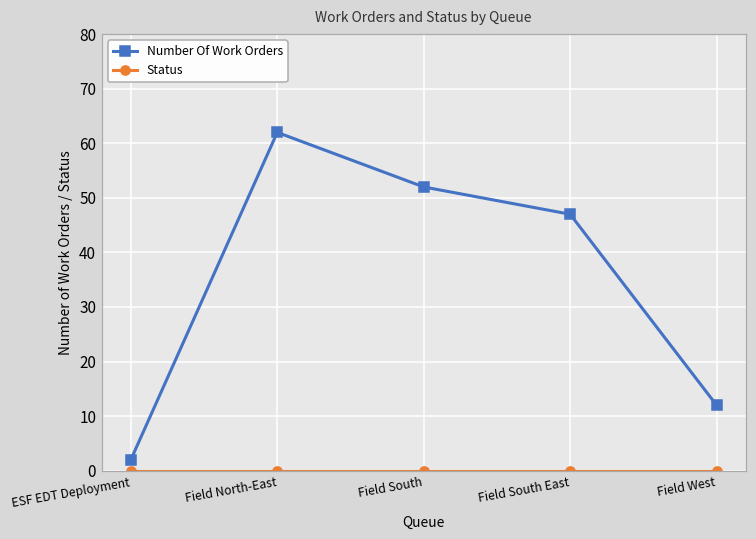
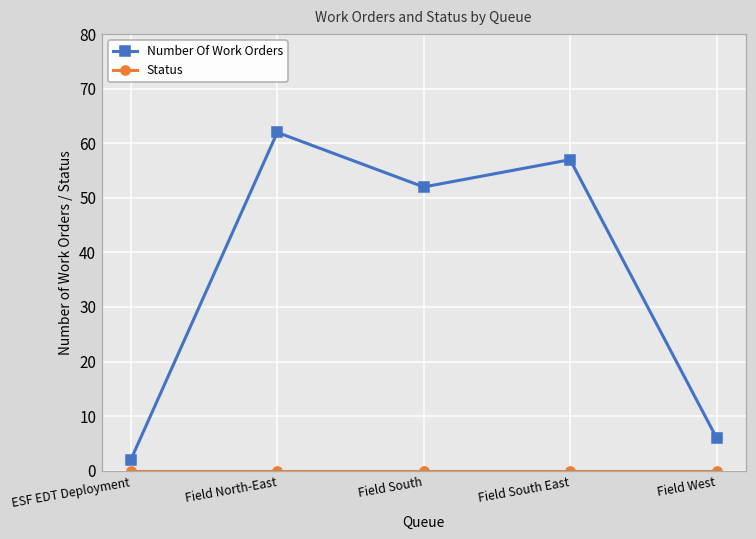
  {
    "Number Of Work Orders": {
      "ESF EDT Deployment": 2,
      "Field North-East": 62,
      "Field South": 52,
-     "Field South East": 47,
-     "Field West": 12
+     "Field South East": 57,
+     "Field West": 6
    },
    "Status": {
      "ESF EDT Deployment": 0,
      "Field North-East": 0,
      "Field South": 0,
      "Field South East": 0,
      "Field West": 0
    }
  }
